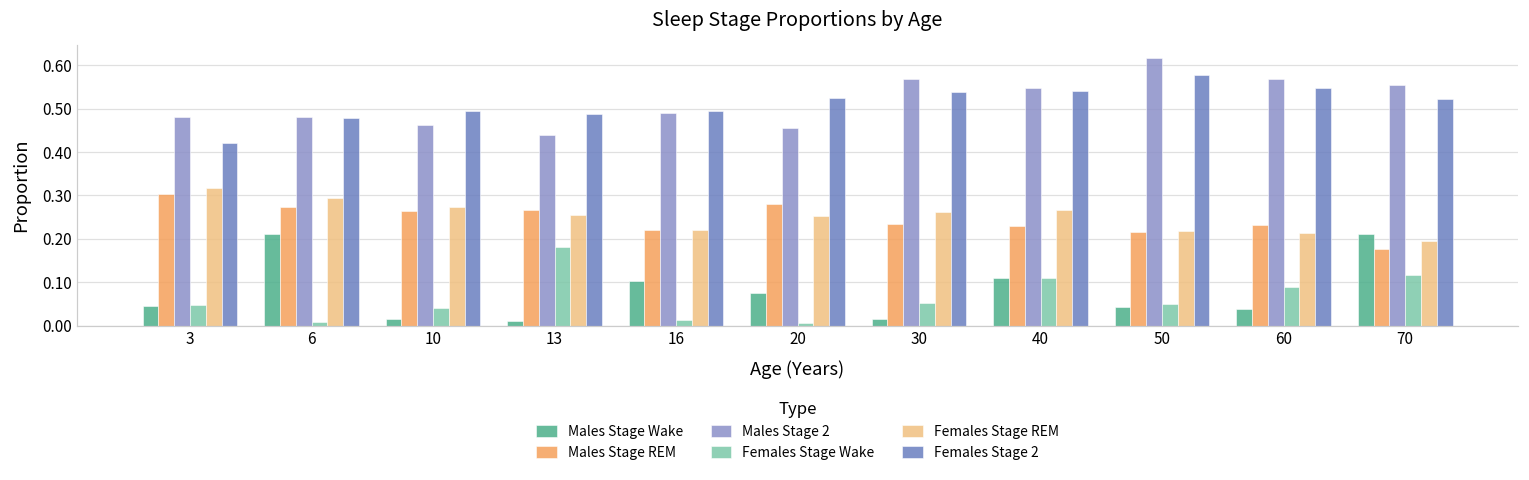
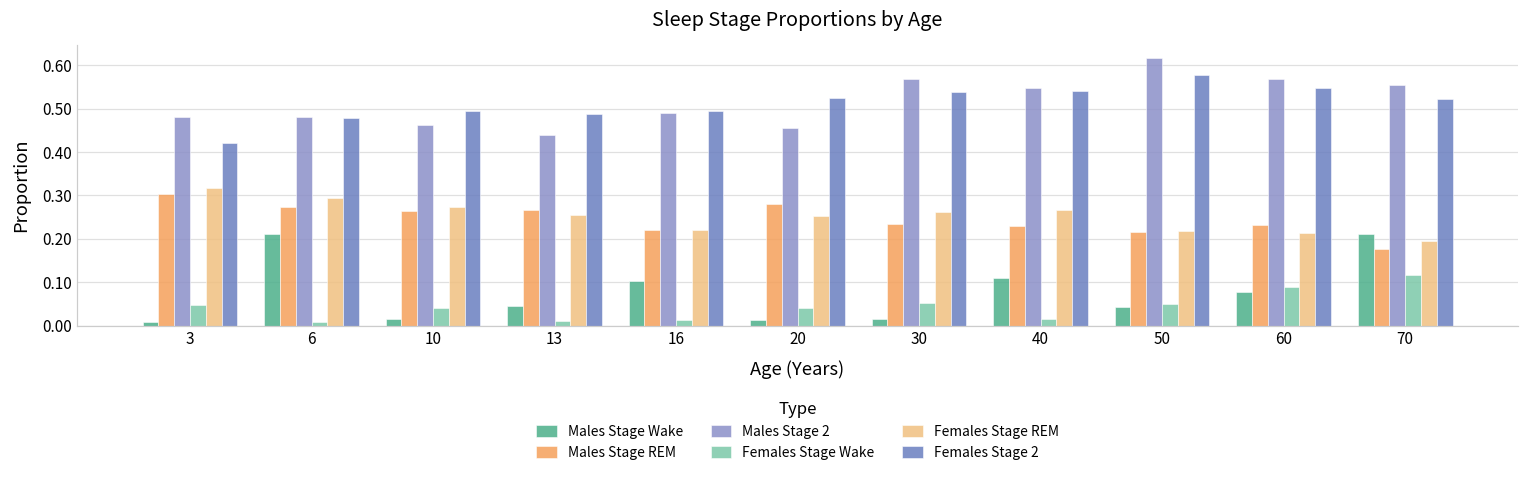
  {
    "Males Stage Wake": {
-     "3": 0.05,
+     "3": 0.01,
      "6": 0.21,
      "10": 0.02,
-     "13": 0.01,
+     "13": 0.04,
      "16": 0.10,
-     "20": 0.08,
+     "20": 0.01,
      "30": 0.02,
      "40": 0.11,
      "50": 0.04,
-     "60": 0.04,
+     "60": 0.08,
      "70": 0.21
    },
    "Females Stage Wake": {
      "3": 0.05,
      "6": 0.01,
      "10": 0.04,
-     "13": 0.18,
+     "13": 0.01,
      "16": 0.01,
-     "20": 0.01,
+     "20": 0.04,
      "30": 0.05,
-     "40": 0.11,
+     "40": 0.02,
      "50": 0.05,
      "60": 0.09,
      "70": 0.12
    }
  }
